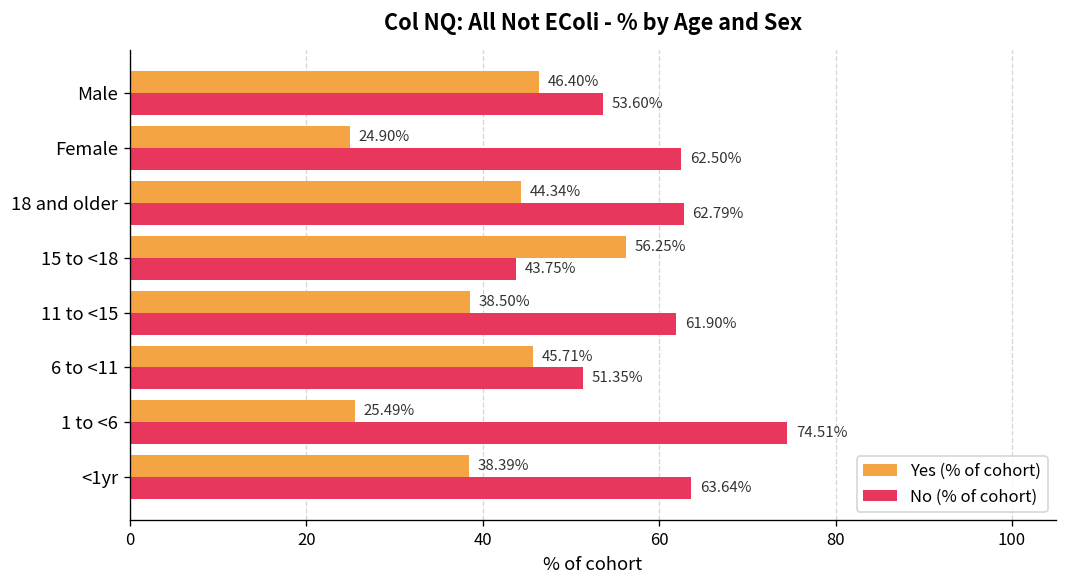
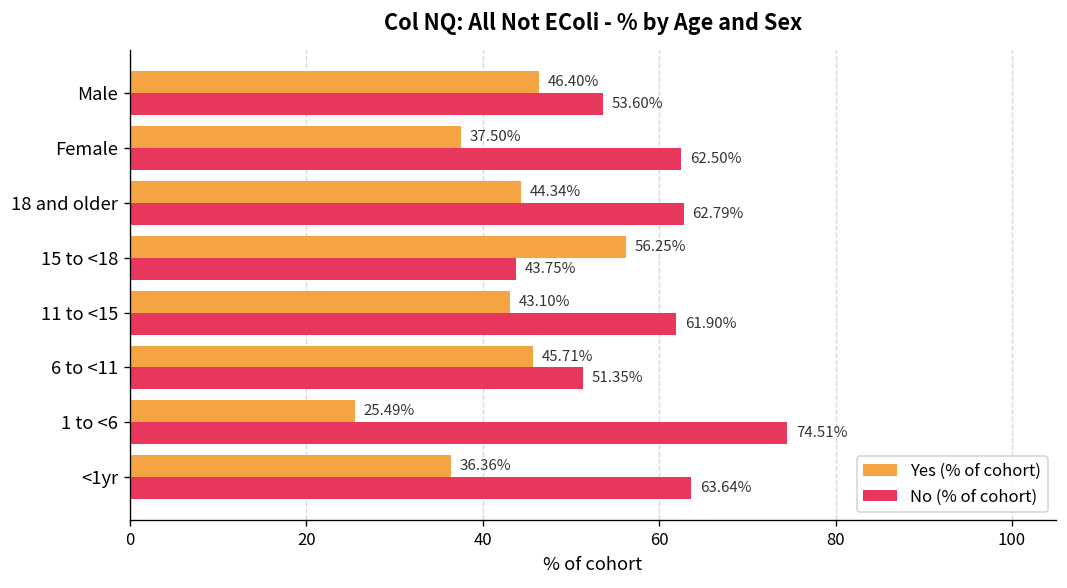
  {
    "Yes (% of cohort)": {
      "Male": "46.40%",
-     "Female": "24.90%",
+     "Female": "37.50%",
      "18 and older": "44.34%",
      "15 to <18": "56.25%",
-     "11 to <15": "38.50%",
+     "11 to <15": "43.10%",
      "6 to <11": "45.71%",
      "1 to <6": "25.49%",
-     "<1yr": "38.39%"
+     "<1yr": "36.36%"
    },
    "No (% of cohort)": {
      "Male": "53.60%",
      "Female": "62.50%",
      "18 and older": "62.79%",
      "15 to <18": "43.75%",
      "11 to <15": "61.90%",
      "6 to <11": "51.35%",
      "1 to <6": "74.51%",
      "<1yr": "63.64%"
    }
  }
